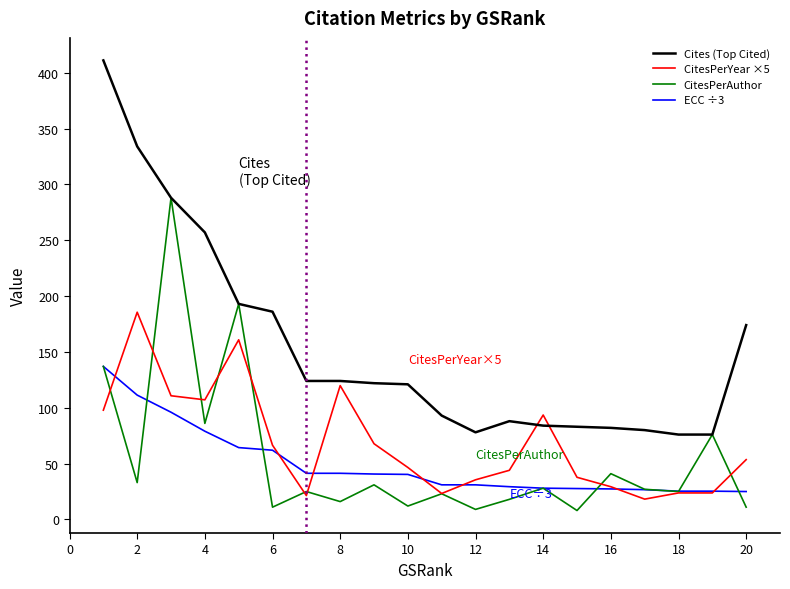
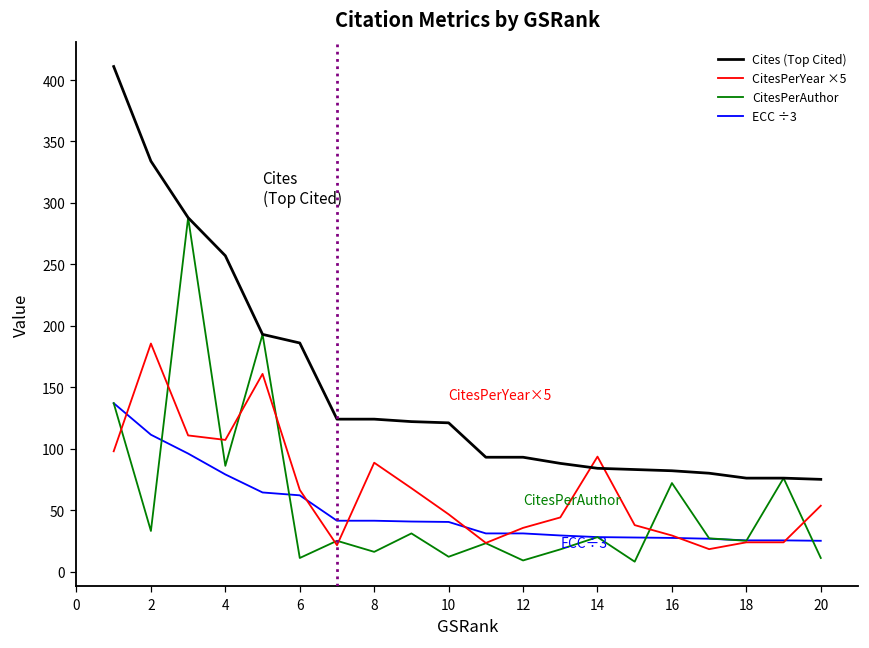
  {
    "Cites (Top Cited)": {
      "2": 334,
      "4": 257,
      "6": 186,
      "8": 124,
-     "12": 78,
+     "12": 93,
      "14": 84,
      "16": 82,
      "18": 76,
-     "20": 174
+     "20": 75
    },
    "CitesPerYear ×5": {
      "2": 186,
      "4": 107,
      "6": 66,
-     "8": 120,
+     "8": 89,
      "10": 47,
      "12": 36,
      "14": 94,
      "20": 54
    },
    "CitesPerAuthor": {
      "2": 33,
      "4": 86,
      "6": 11,
      "8": 16,
      "10": 12,
      "12": 9,
-     "16": 41,
+     "16": 72,
      "20": 11
    },
    "ECC ÷3": {
      "2": 111,
      "4": 79,
      "6": 62,
      "8": 41,
      "10": 40,
      "12": 31,
      "20": 25
    }
  }
